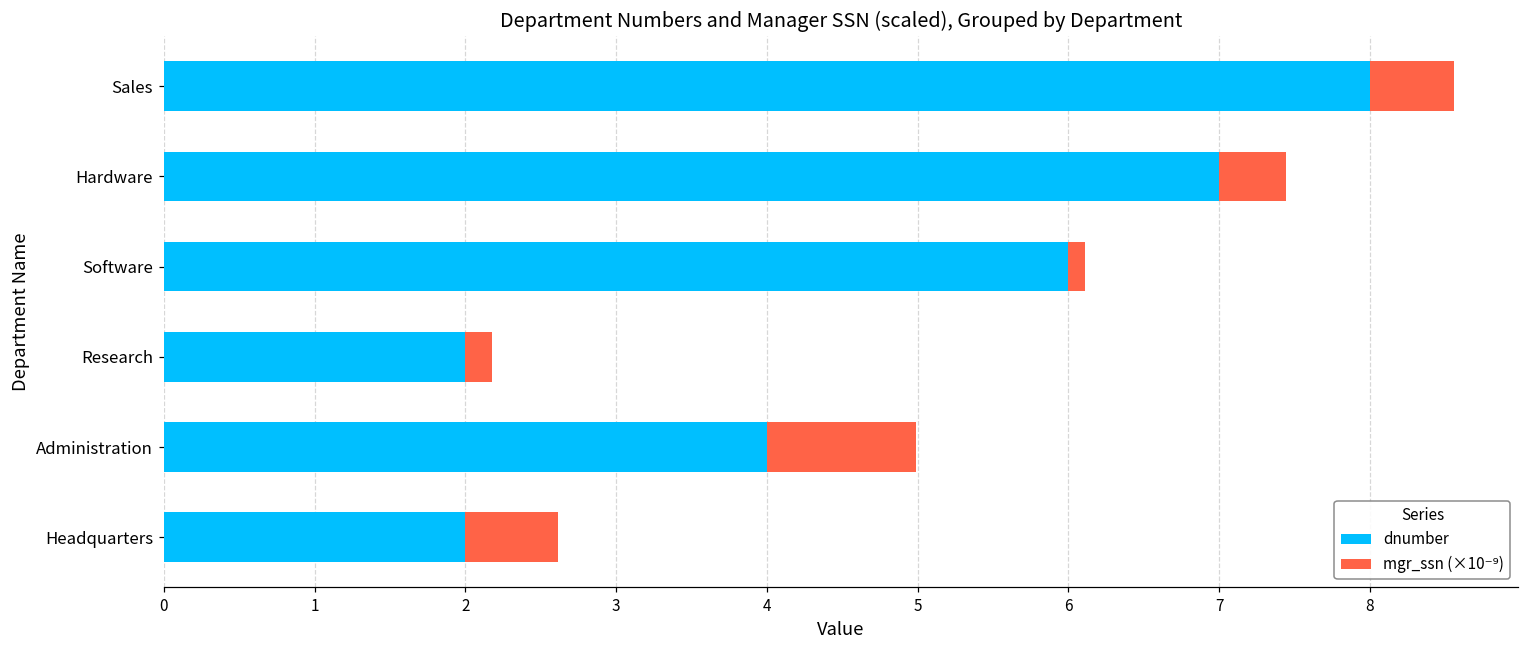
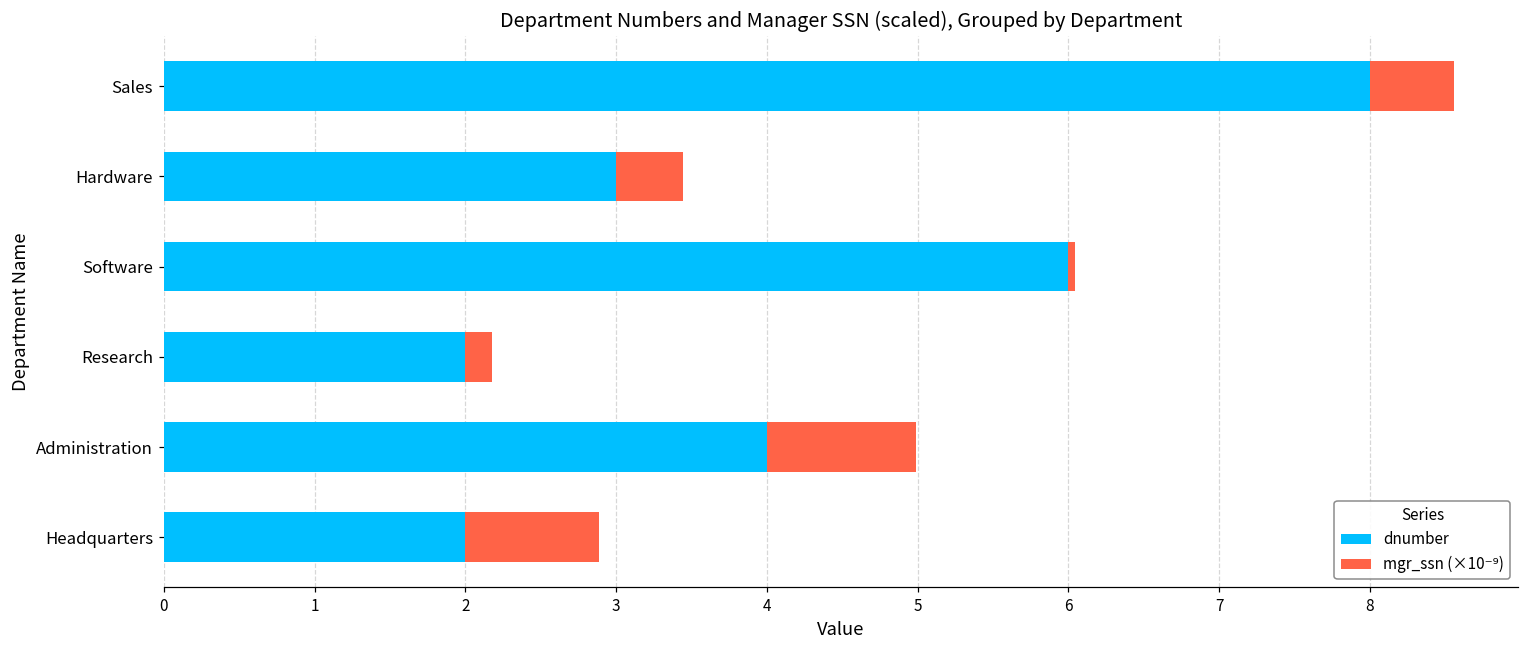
  {
    "dnumber": {
      "Sales": 8,
-     "Hardware": 7,
+     "Hardware": 3,
      "Software": 6,
      "Research": 2,
      "Administration": 4,
      "Headquarters": 2
    },
    "mgr_ssn (×10⁻⁹)": {
      "Sales": 0.56,
      "Hardware": 0.44,
-     "Software": 0.11,
+     "Software": 0.04,
      "Research": 0.18,
      "Administration": 0.99,
-     "Headquarters": 0.62
+     "Headquarters": 0.89
    }
  }
